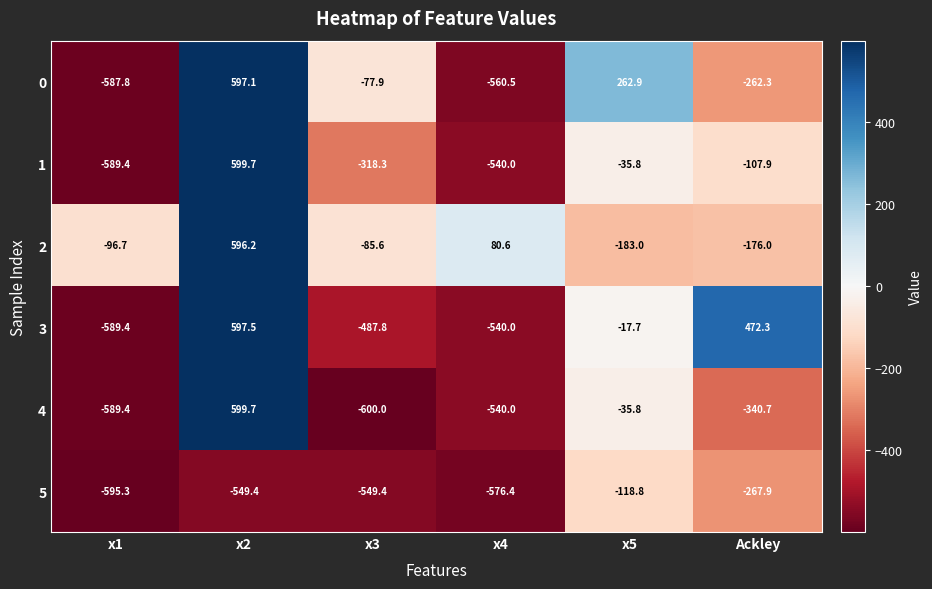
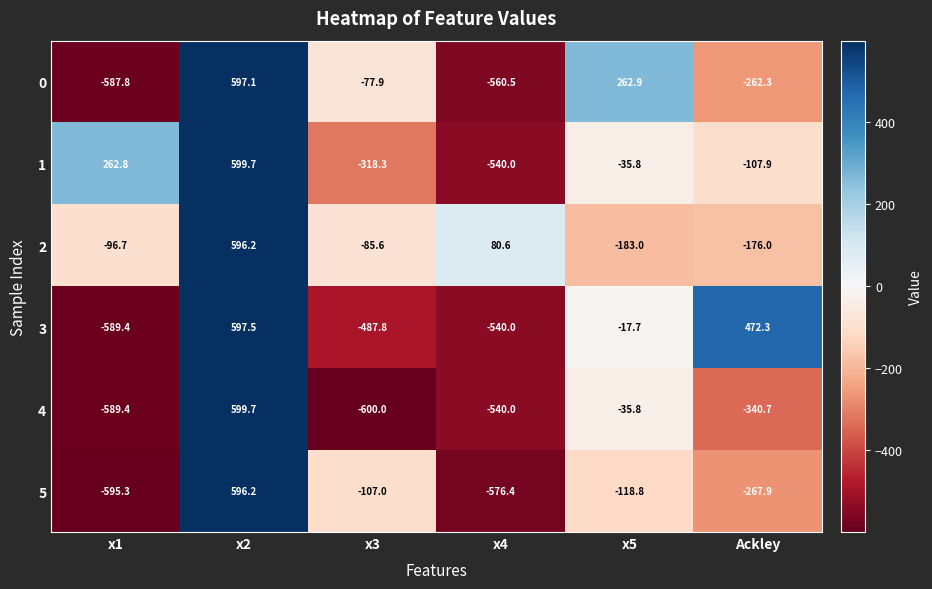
  {
    "0": {
      "x1": -587.8,
      "x2": 597.1,
      "x3": -77.9,
      "x4": -560.5,
      "x5": 262.9,
      "Ackley": -262.3
    },
    "1": {
-     "x1": -589.4,
+     "x1": 262.8,
      "x2": 599.7,
      "x3": -318.3,
      "x4": -540.0,
      "x5": -35.8,
      "Ackley": -107.9
    },
    "2": {
      "x1": -96.7,
      "x2": 596.2,
      "x3": -85.6,
      "x4": 80.6,
      "x5": -183.0,
      "Ackley": -176.0
    },
    "3": {
      "x1": -589.4,
      "x2": 597.5,
      "x3": -487.8,
      "x4": -540.0,
      "x5": -17.7,
      "Ackley": 472.3
    },
    "4": {
      "x1": -589.4,
      "x2": 599.7,
      "x3": -600.0,
      "x4": -540.0,
      "x5": -35.8,
      "Ackley": -340.7
    },
    "5": {
      "x1": -595.3,
-     "x2": -549.4,
-     "x3": -549.4,
+     "x2": 596.2,
+     "x3": -107.0,
      "x4": -576.4,
      "x5": -118.8,
      "Ackley": -267.9
    }
  }
